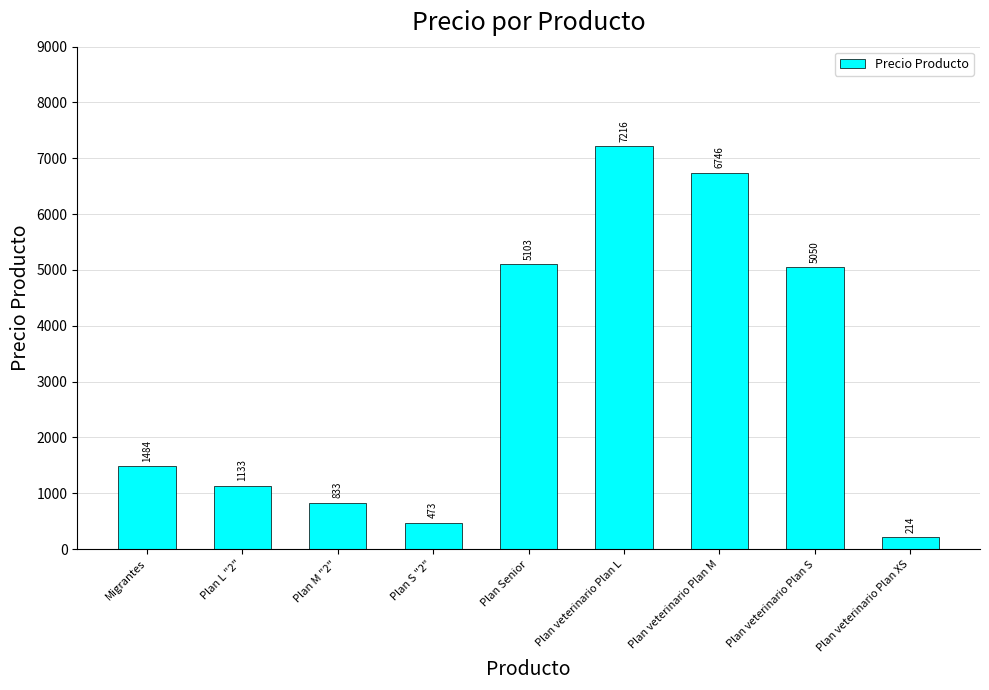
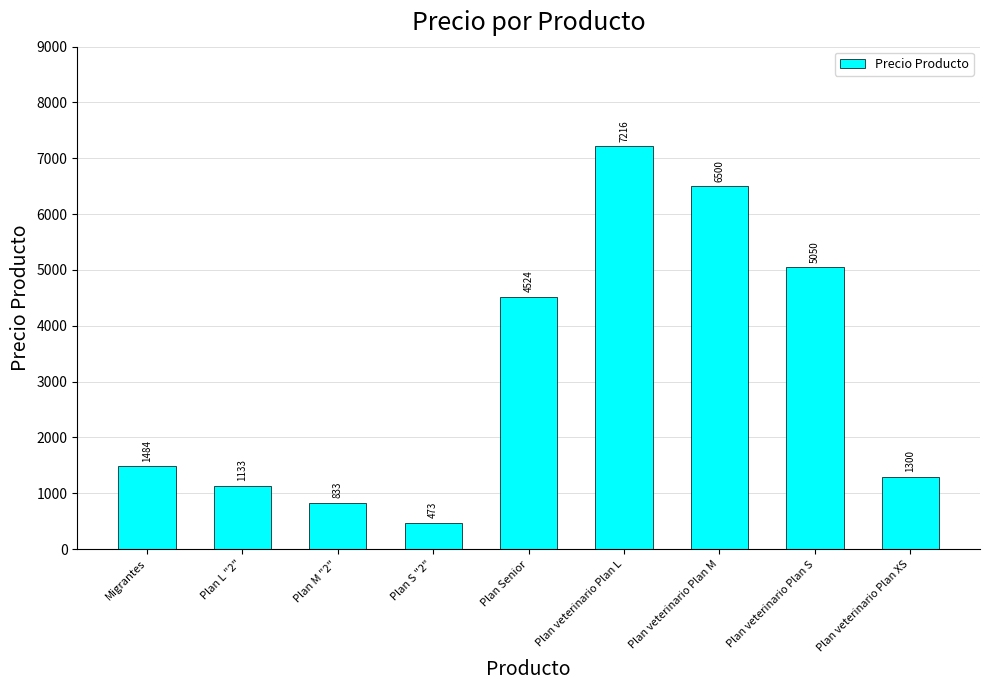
  {
    "Migrantes": 1484,
    "Plan L \"2\"": 1133,
    "Plan M \"2\"": 833,
    "Plan S \"2\"": 473,
-   "Plan Senior": 5103,
+   "Plan Senior": 4524,
    "Plan veterinario Plan L": 7216,
-   "Plan veterinario Plan M": 6746,
+   "Plan veterinario Plan M": 6500,
    "Plan veterinario Plan S": 5050,
-   "Plan veterinario Plan XS": 214
+   "Plan veterinario Plan XS": 1300
  }
